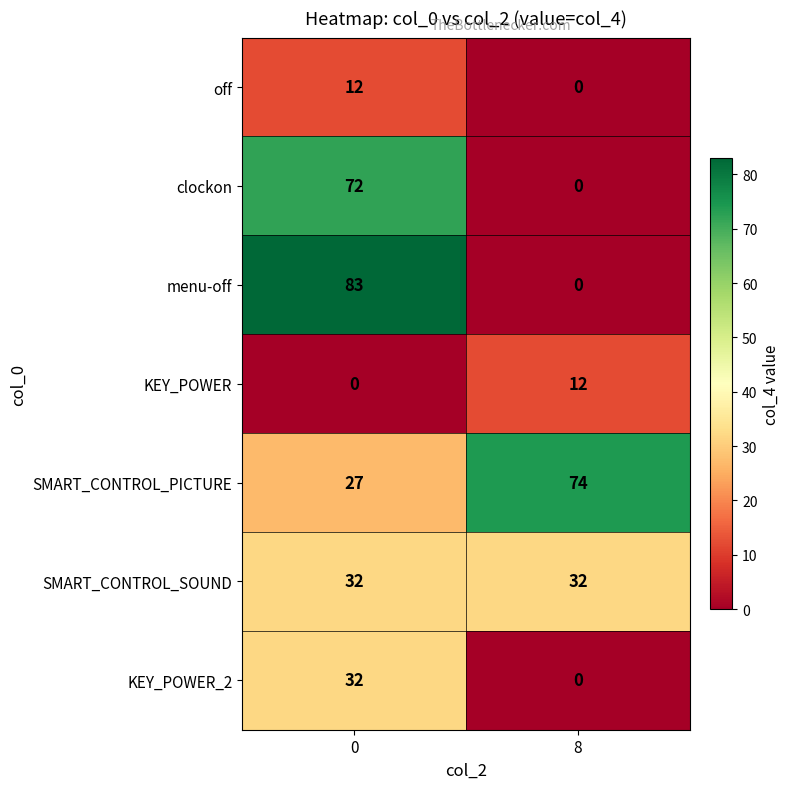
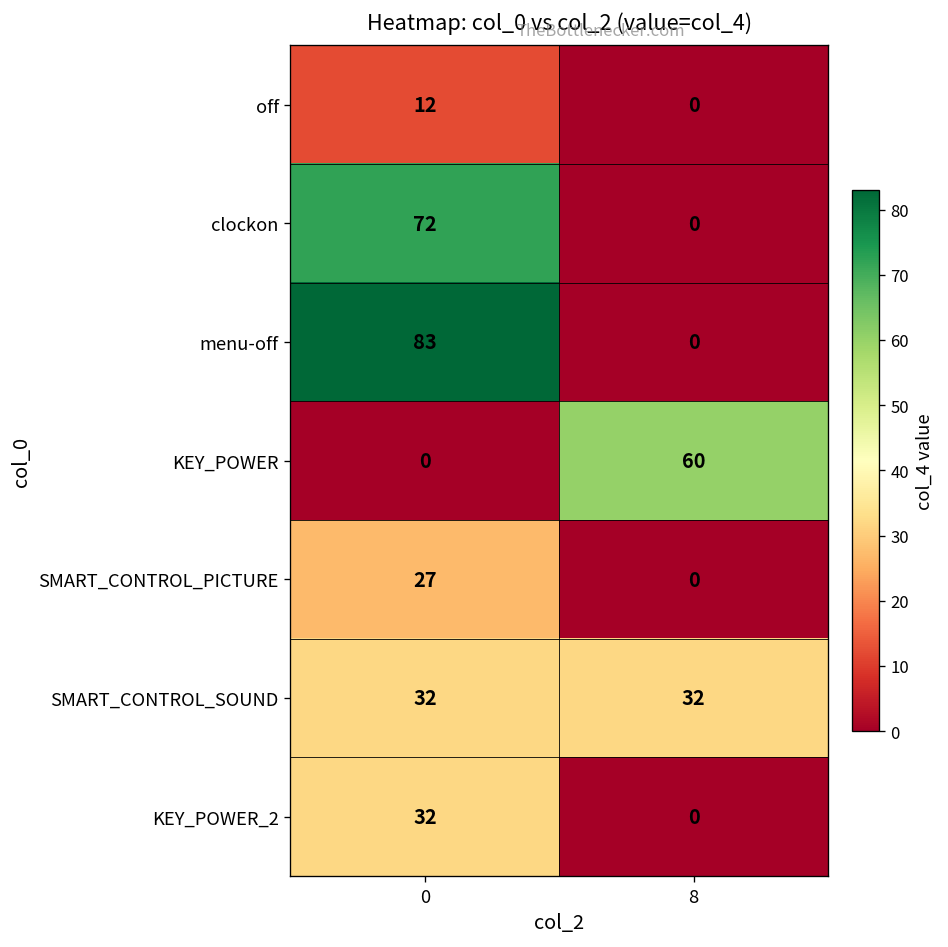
  {
    "off": {
      "0": 12,
      "8": 0
    },
    "clockon": {
      "0": 72,
      "8": 0
    },
    "menu-off": {
      "0": 83,
      "8": 0
    },
    "KEY_POWER": {
      "0": 0,
-     "8": 12
+     "8": 60
    },
    "SMART_CONTROL_PICTURE": {
      "0": 27,
-     "8": 74
+     "8": 0
    },
    "SMART_CONTROL_SOUND": {
      "0": 32,
      "8": 32
    },
    "KEY_POWER_2": {
      "0": 32,
      "8": 0
    }
  }
